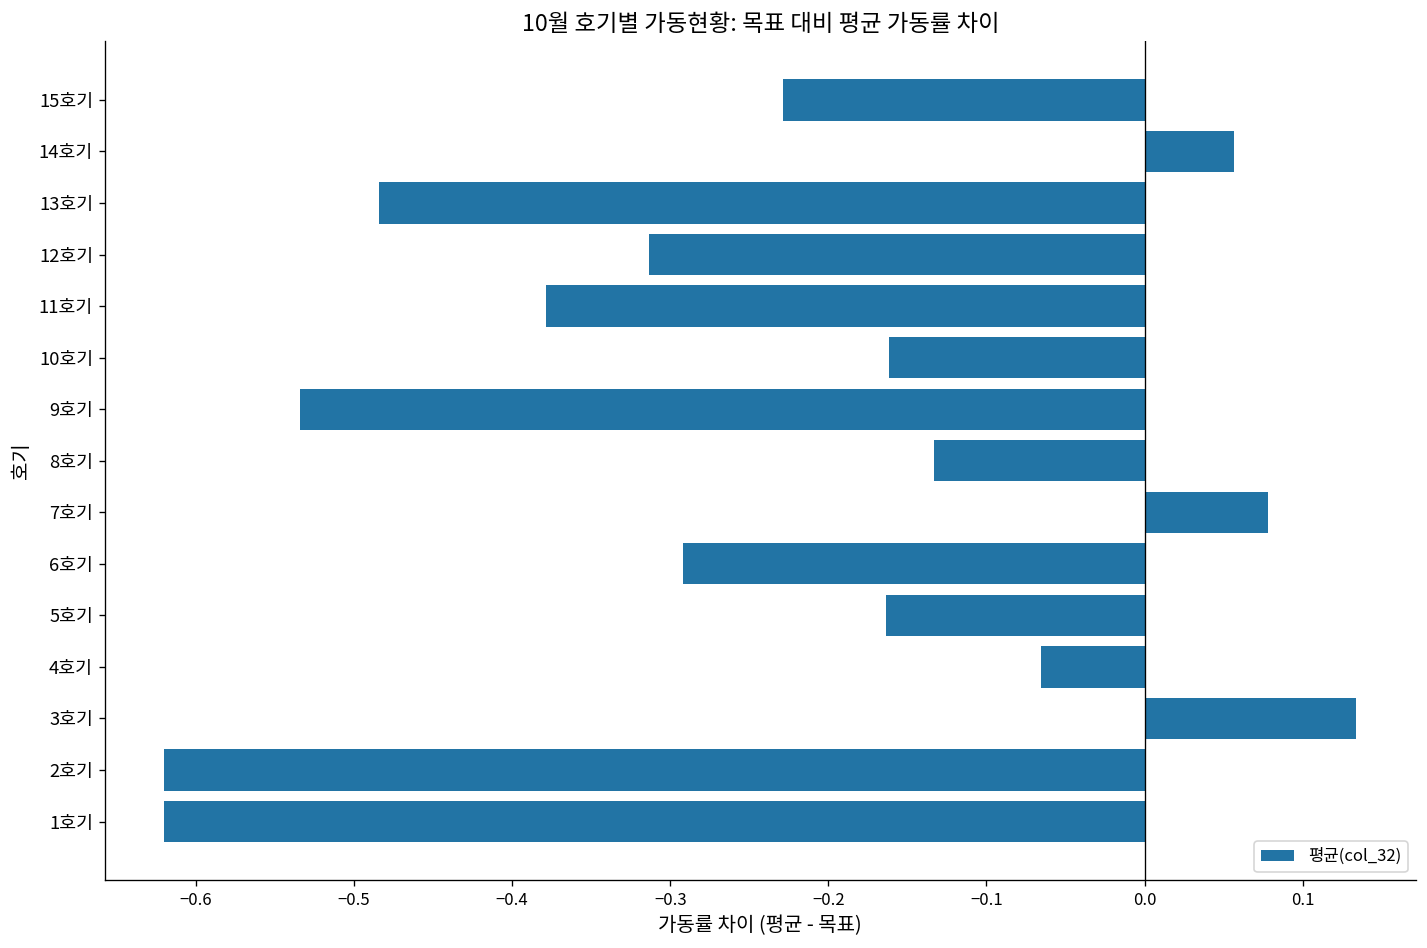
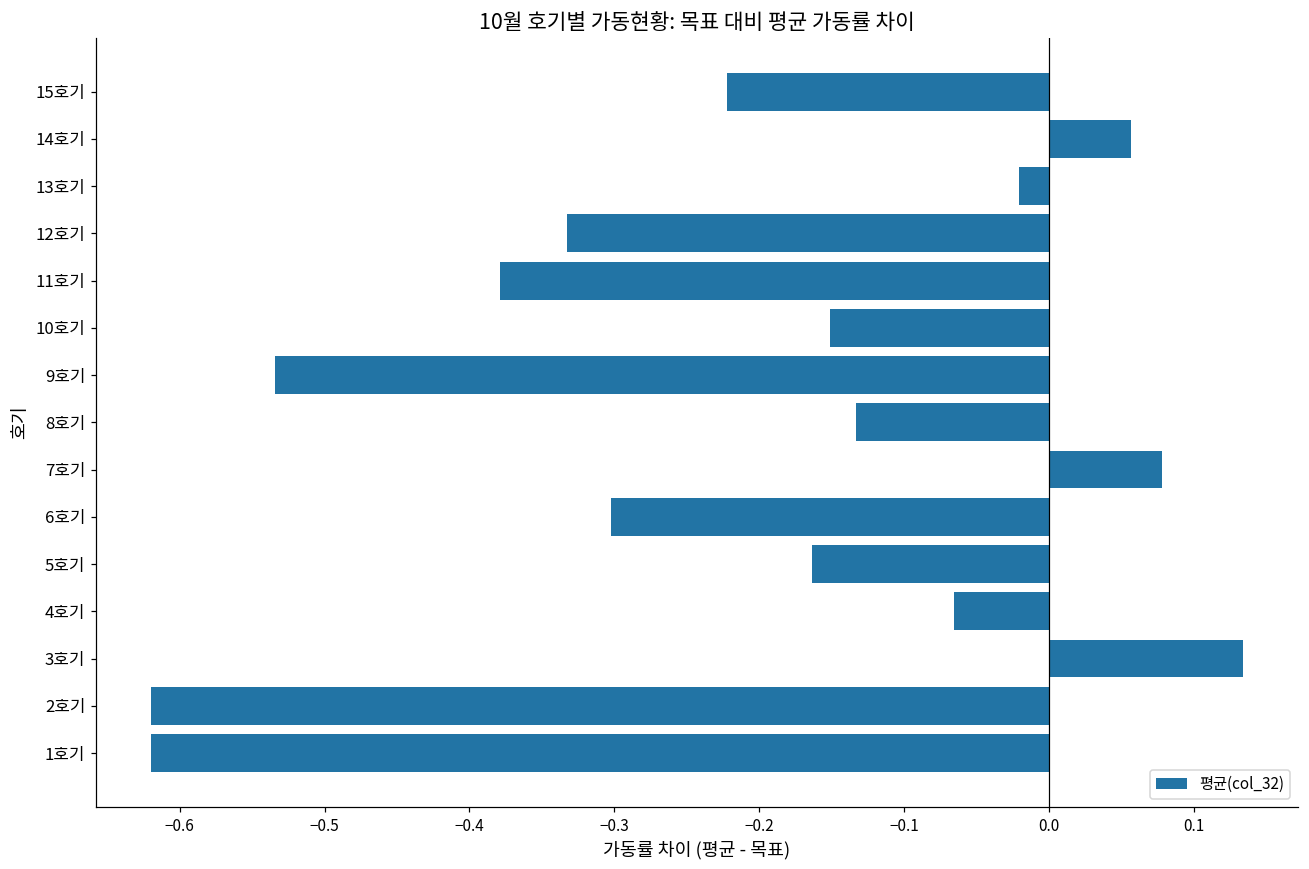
  {
-   "15호기": -0.229,
+   "15호기": -0.222,
    "14호기": 0.056,
-   "13호기": -0.484,
-   "12호기": -0.314,
+   "13호기": -0.021,
+   "12호기": -0.333,
    "11호기": -0.379,
-   "10호기": -0.161,
+   "10호기": -0.151,
    "9호기": -0.534,
    "8호기": -0.133,
    "7호기": 0.078,
-   "6호기": -0.292,
+   "6호기": -0.302,
    "5호기": -0.163,
    "4호기": -0.066,
    "3호기": 0.134,
    "2호기": -0.620,
    "1호기": -0.620
  }
